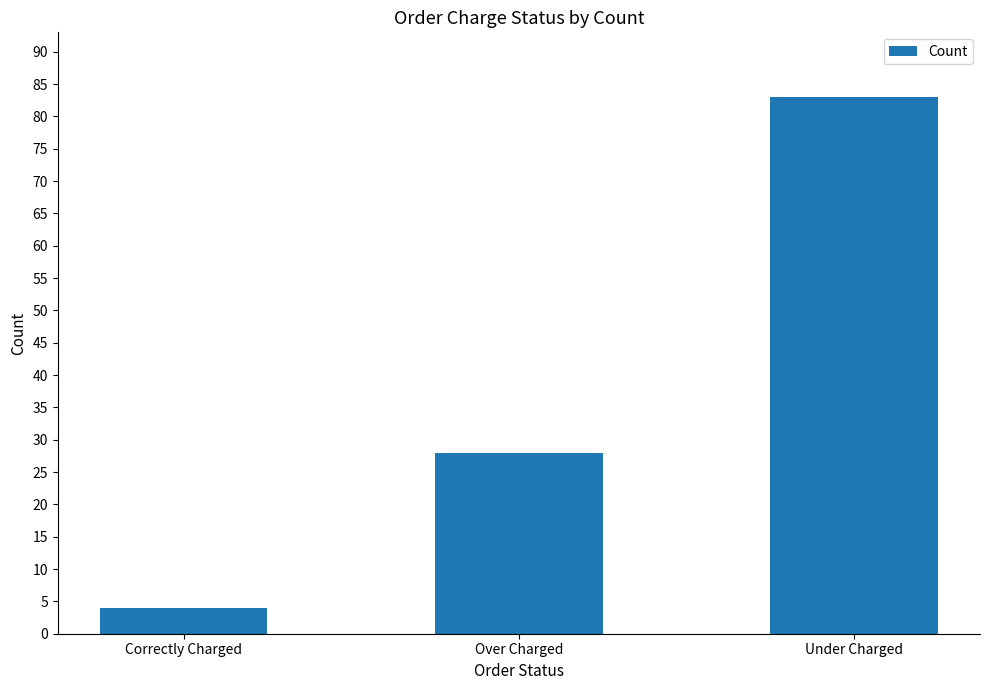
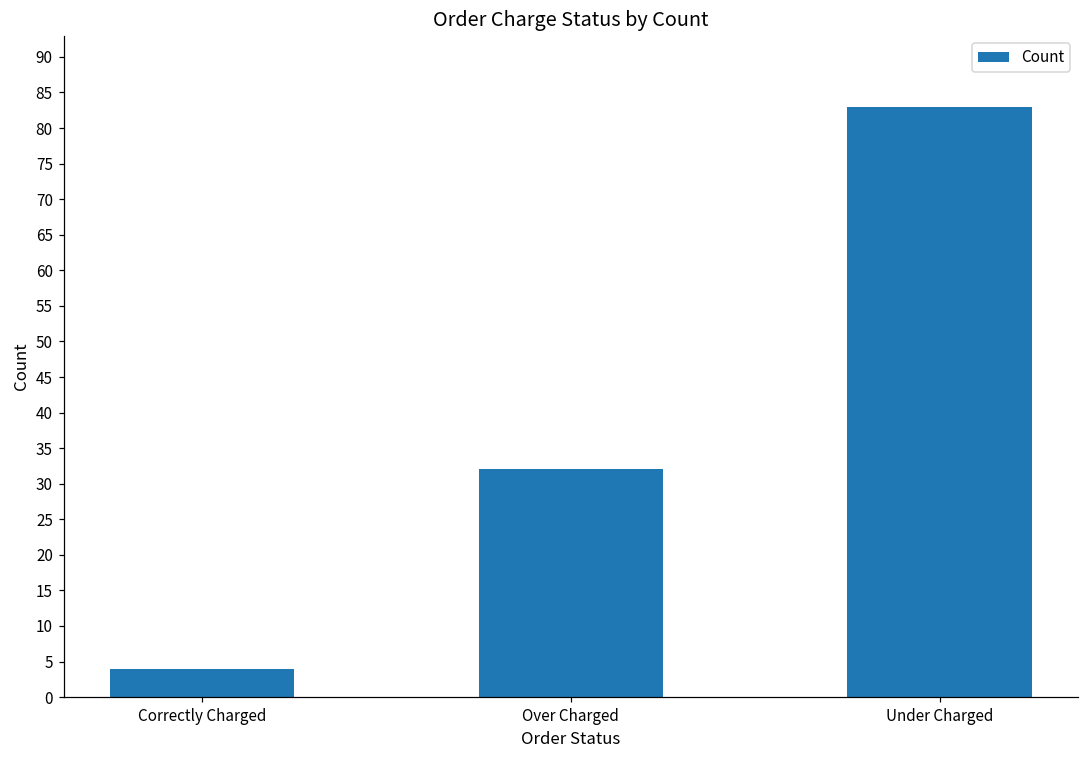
  {
    "Correctly Charged": 4,
-   "Over Charged": 28,
+   "Over Charged": 32,
    "Under Charged": 83
  }
